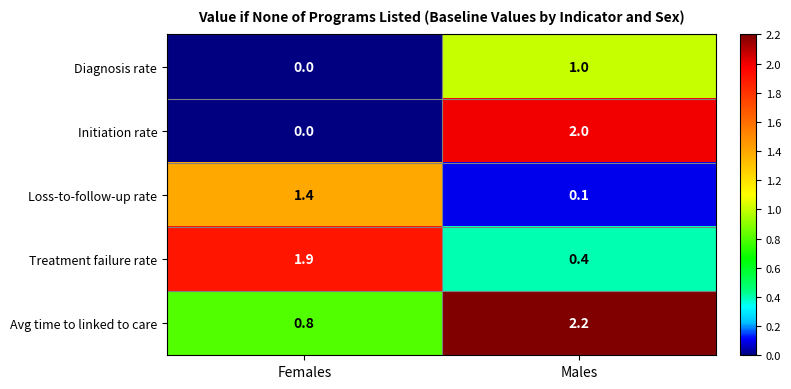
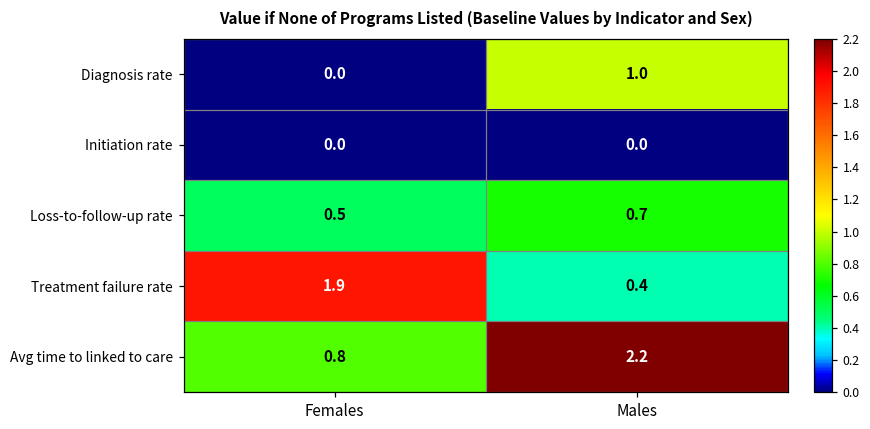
  {
    "Diagnosis rate": {
      "Females": 0.0,
      "Males": 1.0
    },
    "Initiation rate": {
      "Females": 0.0,
-     "Males": 2.0
+     "Males": 0.0
    },
    "Loss-to-follow-up rate": {
-     "Females": 1.4,
-     "Males": 0.1
+     "Females": 0.5,
+     "Males": 0.7
    },
    "Treatment failure rate": {
      "Females": 1.9,
      "Males": 0.4
    },
    "Avg time to linked to care": {
      "Females": 0.8,
      "Males": 2.2
    }
  }
